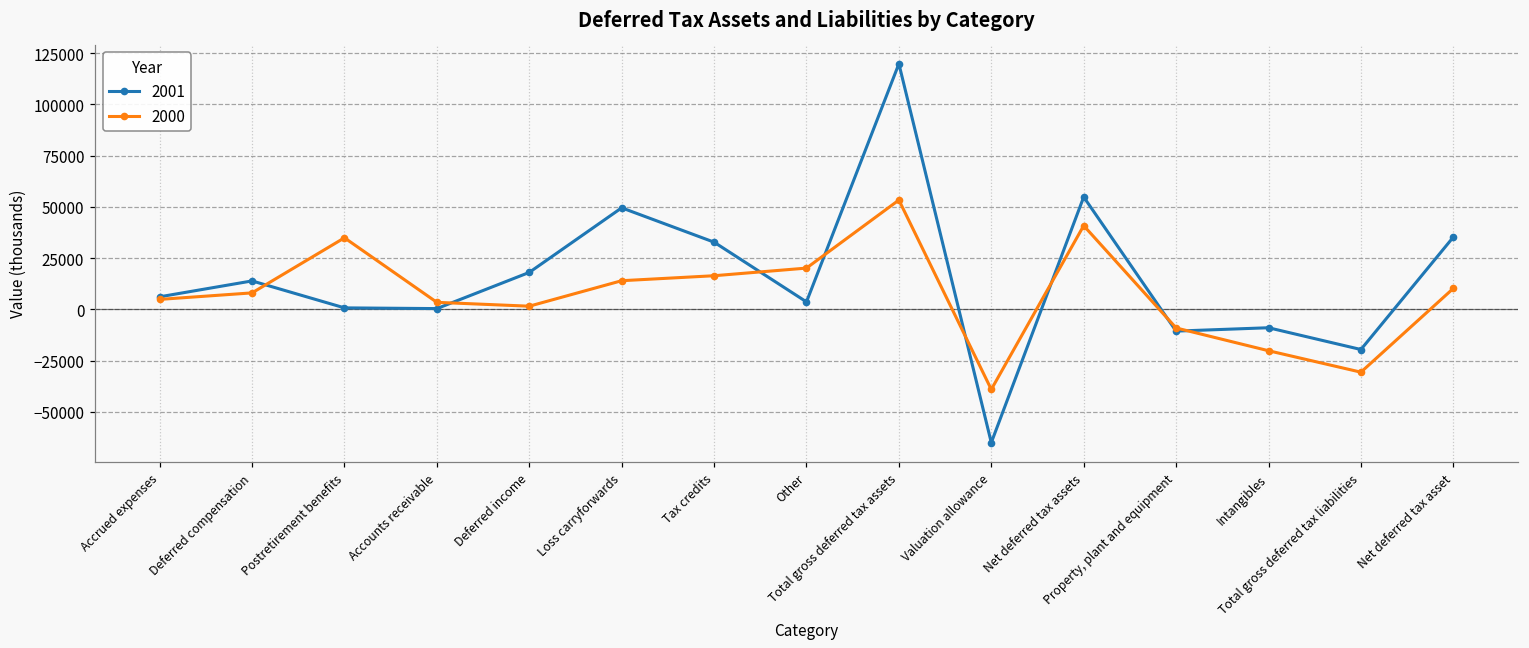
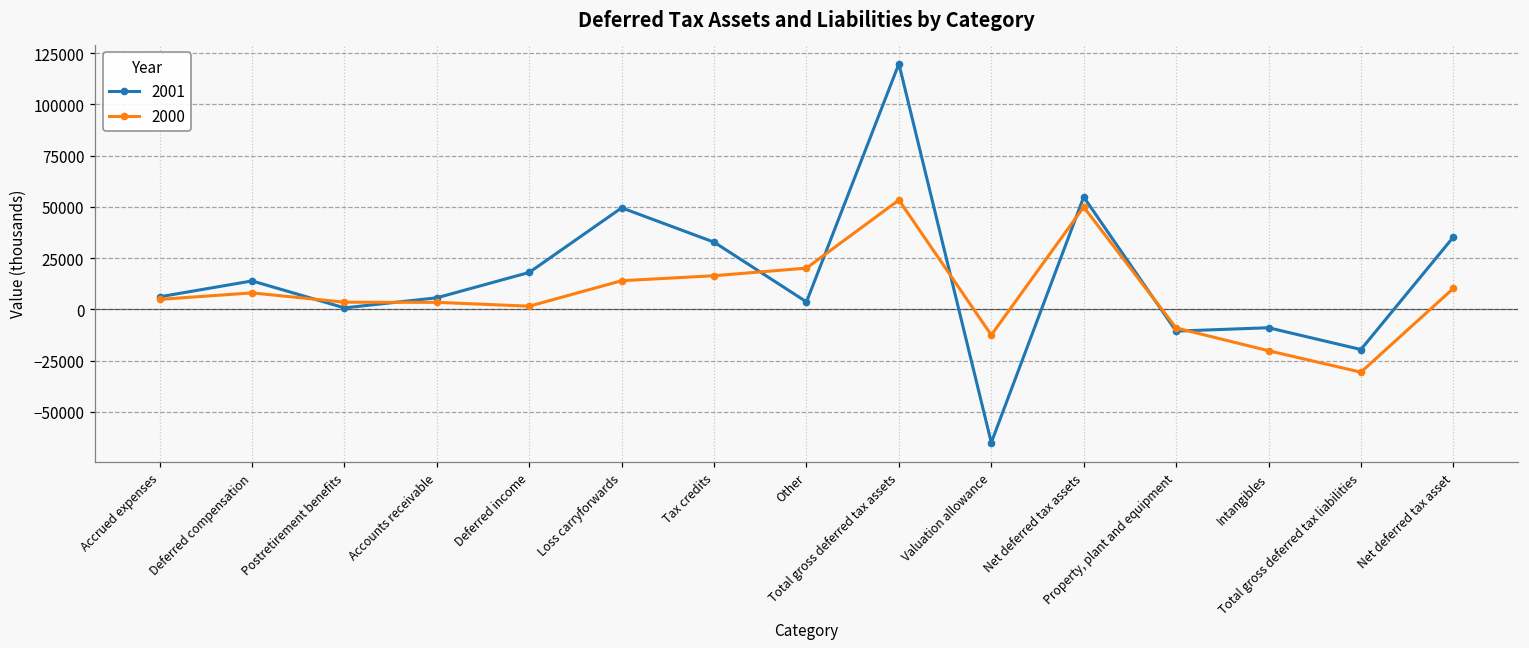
  {
    "2001": {
      "Deferred compensation": 14000,
      "Postretirement benefits": 1000,
-     "Accounts receivable": 0,
+     "Accounts receivable": 6000,
      "Deferred income": 18000,
      "Loss carryforwards": 50000,
      "Tax credits": 33000,
      "Other": 4000,
      "Total gross deferred tax assets": 120000,
      "Valuation allowance": -65000,
      "Net deferred tax assets": 55000,
      "Property, plant and equipment": -11000,
      "Intangibles": -9000,
      "Total gross deferred tax liabilities": -20000,
      "Net deferred tax asset": 35000
    },
    "2000": {
      "Deferred compensation": 8000,
-     "Postretirement benefits": 35000,
+     "Postretirement benefits": 4000,
      "Accounts receivable": 3000,
      "Deferred income": 2000,
      "Loss carryforwards": 14000,
      "Tax credits": 16000,
      "Other": 20000,
      "Total gross deferred tax assets": 53000,
-     "Valuation allowance": -39000,
-     "Net deferred tax assets": 41000,
+     "Valuation allowance": -12000,
+     "Net deferred tax assets": 50000,
      "Property, plant and equipment": -9000,
      "Intangibles": -20000,
      "Total gross deferred tax liabilities": -31000,
      "Net deferred tax asset": 10000
    }
  }
